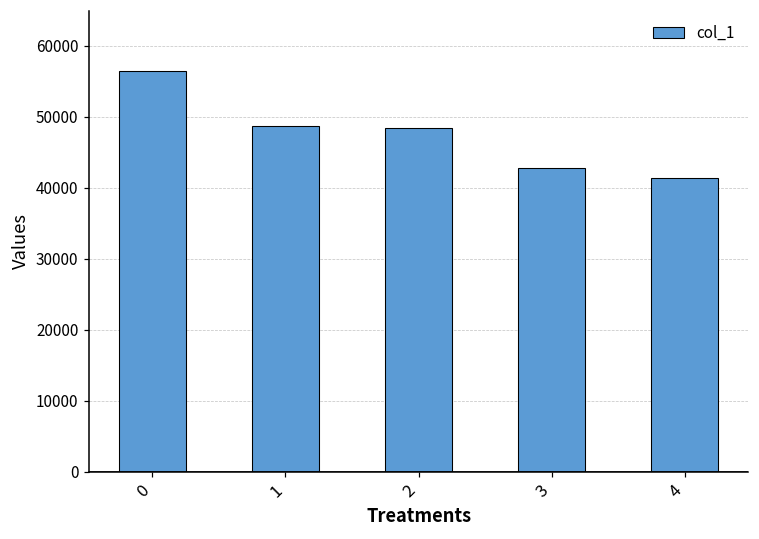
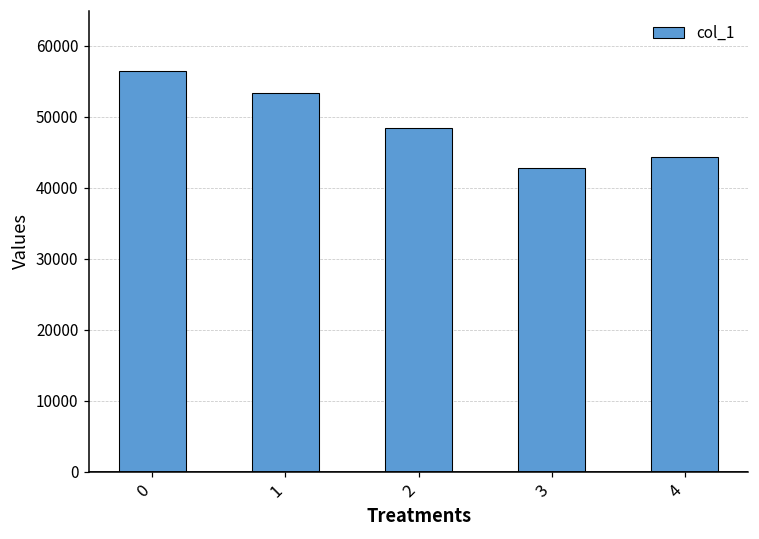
  {
    "0": 56000,
-   "1": 49000,
+   "1": 53000,
    "2": 48000,
    "3": 43000,
-   "4": 41000
+   "4": 44000
  }
